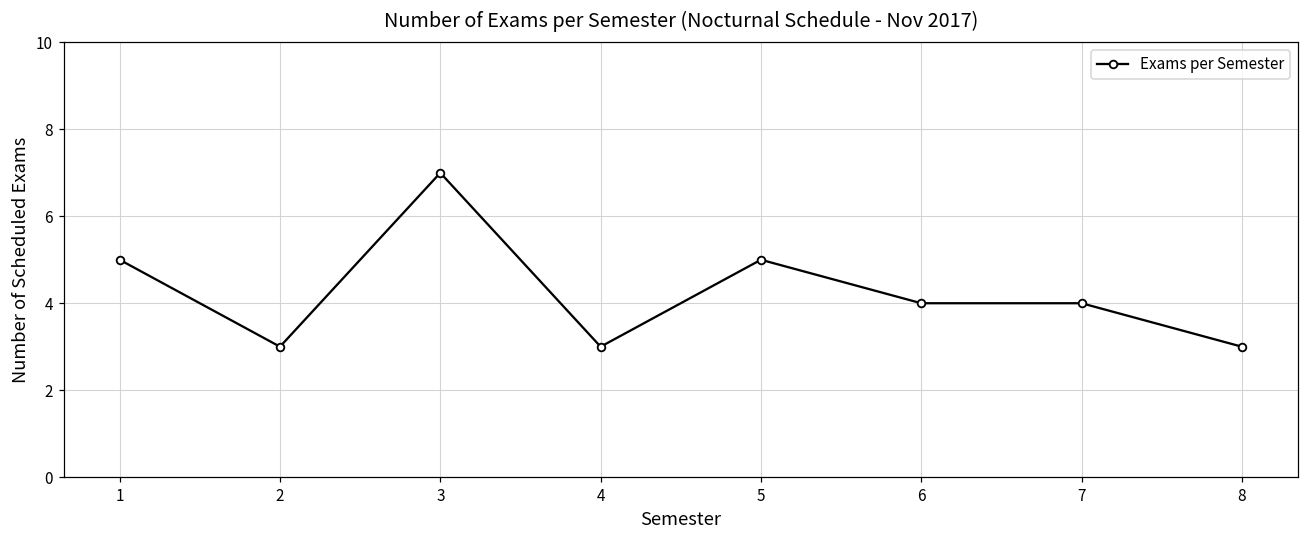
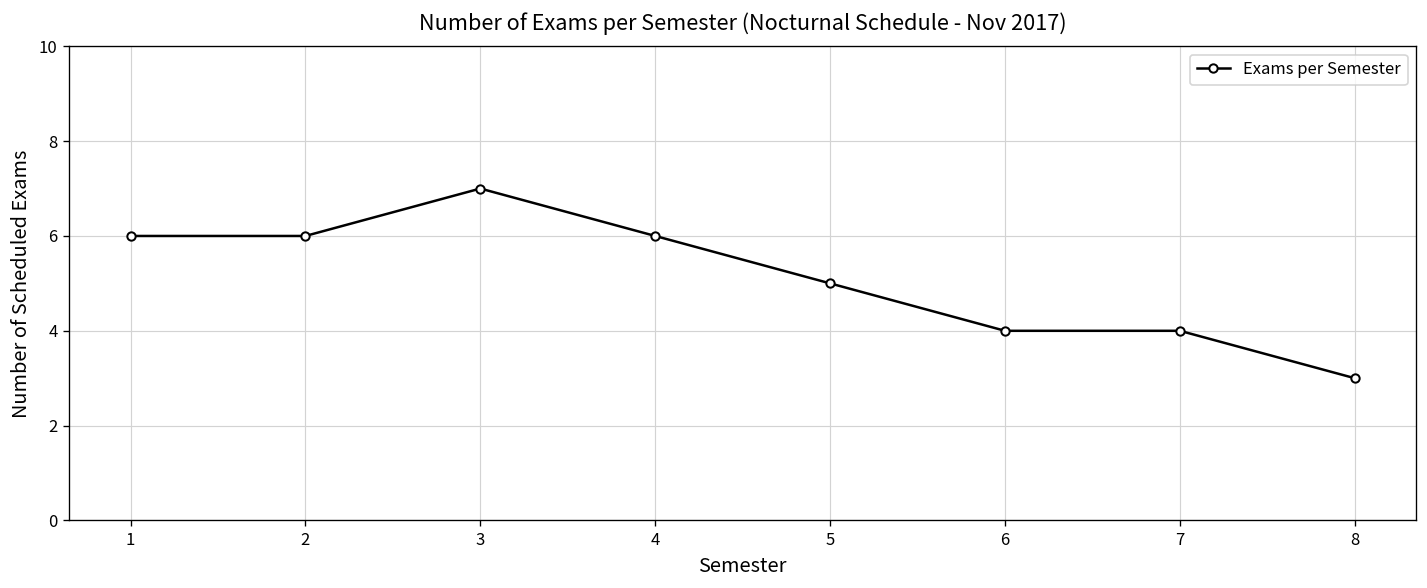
  {
-   "1": 5,
-   "2": 3,
+   "1": 6,
+   "2": 6,
    "3": 7,
-   "4": 3,
+   "4": 6,
    "5": 5,
    "6": 4,
    "7": 4,
    "8": 3
  }
